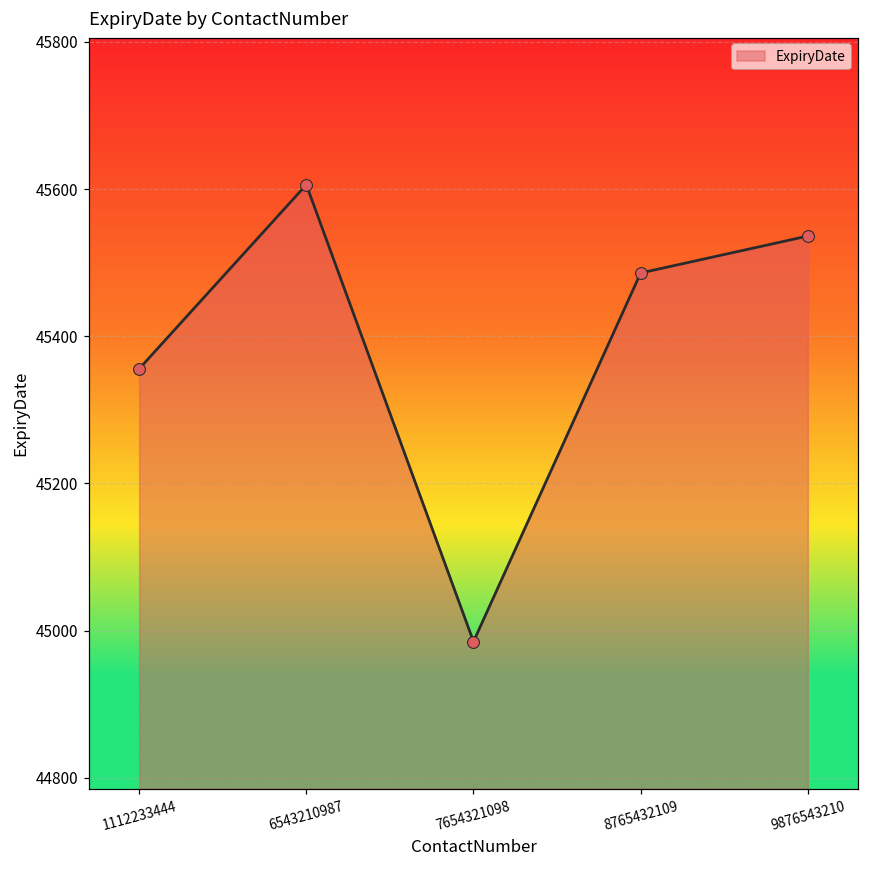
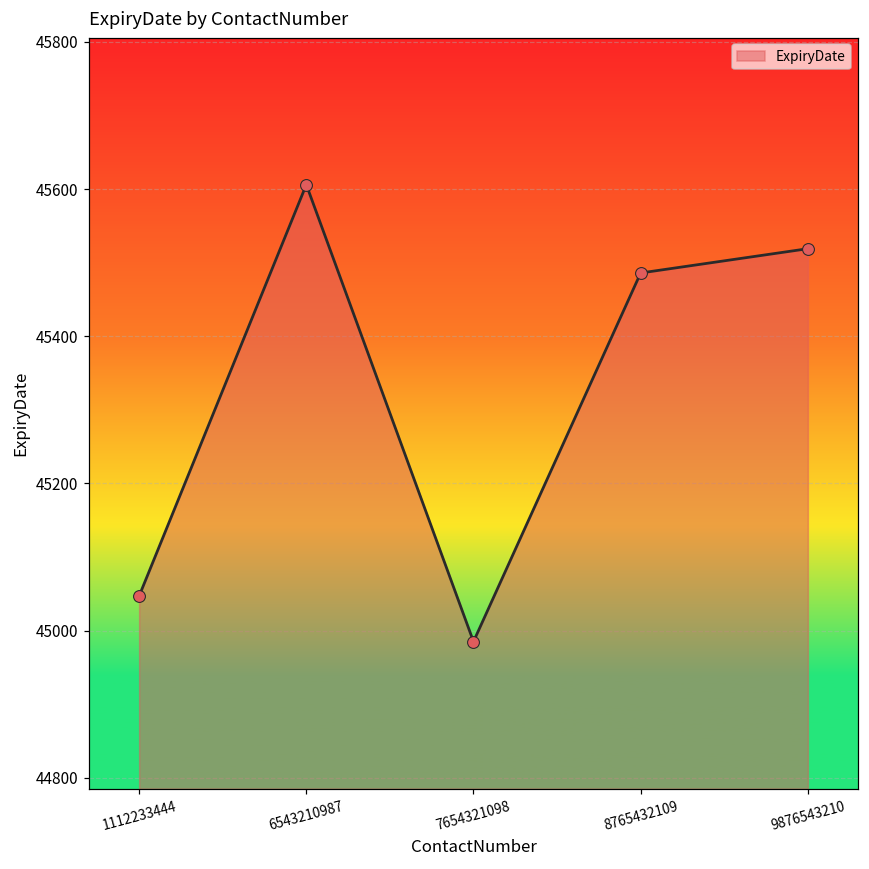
  {
-   "1112233444": 45360,
+   "1112233444": 45050,
    "6543210987": 45610,
    "7654321098": 44990,
    "8765432109": 45490,
-   "9876543210": 45540
+   "9876543210": 45520
  }
